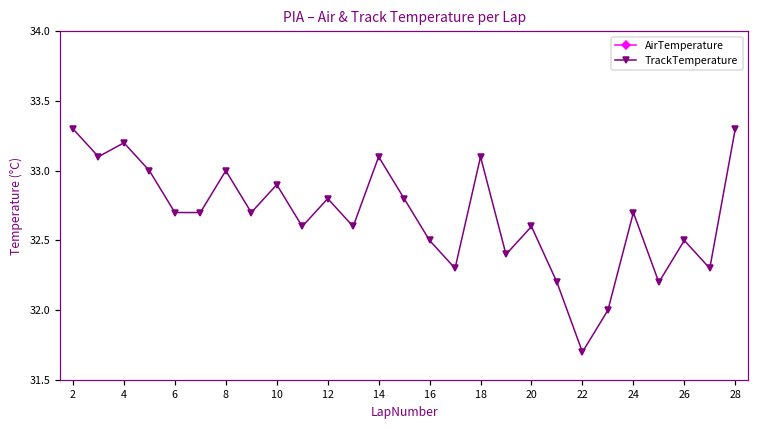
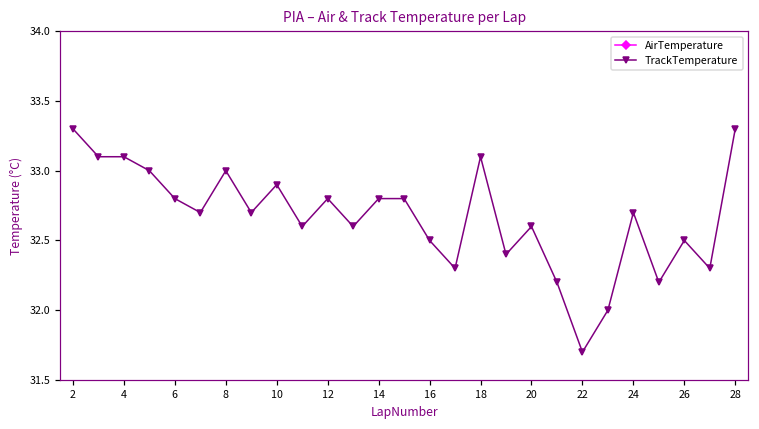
  {
    "TrackTemperature": {
      "2": 33.3,
-     "4": 33.2,
-     "6": 32.7,
+     "4": 33.1,
+     "6": 32.8,
      "8": 33.0,
      "10": 32.9,
      "12": 32.8,
-     "14": 33.1,
+     "14": 32.8,
      "16": 32.5,
      "18": 33.1,
      "20": 32.6,
      "22": 31.7,
      "24": 32.7,
      "26": 32.5,
      "28": 33.3
    }
  }
